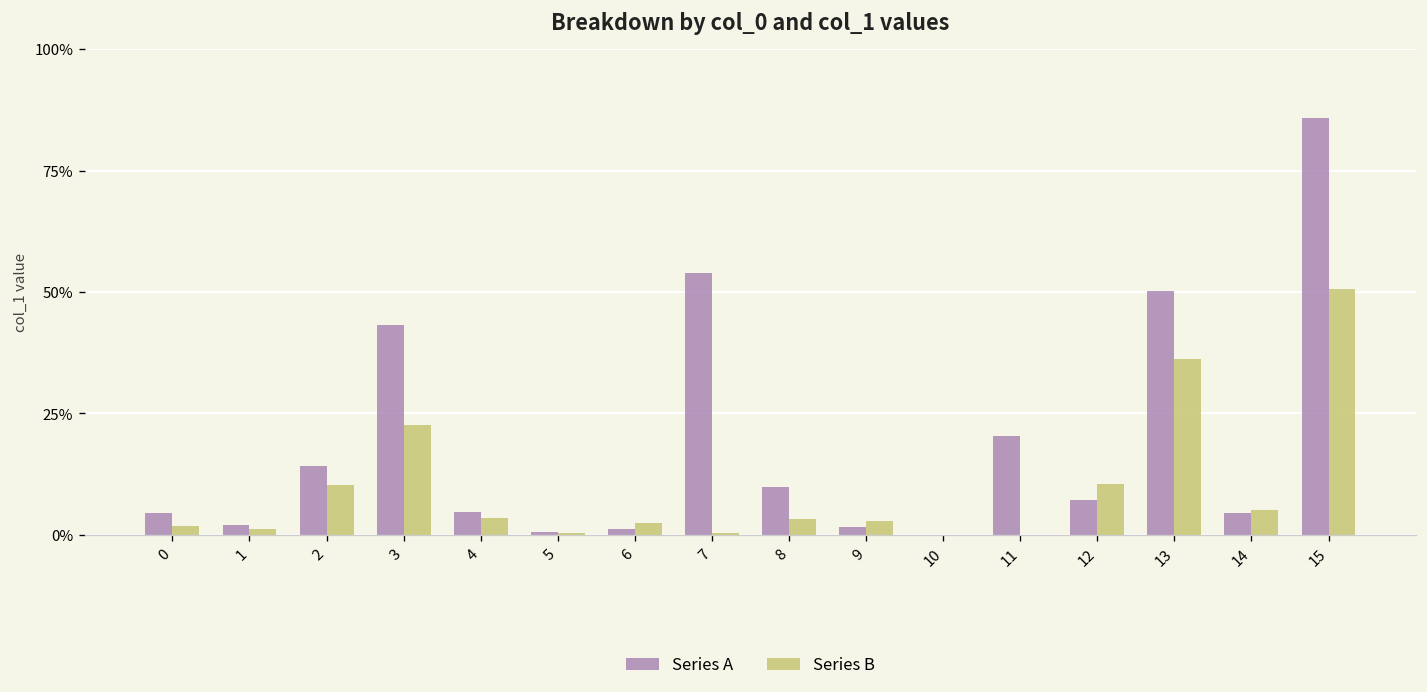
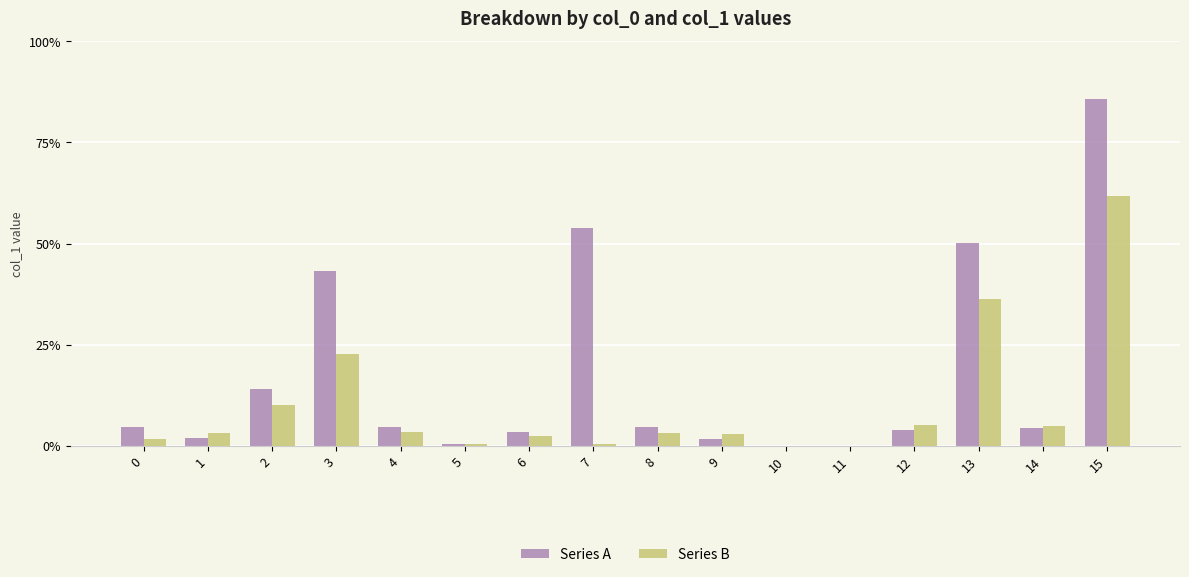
  {
    "Series A": {
      "0": "5%",
      "1": "2%",
      "2": "14%",
      "3": "43%",
      "4": "5%",
-     "6": "1%",
+     "6": "3%",
      "7": "54%",
-     "8": "10%",
+     "8": "5%",
      "9": "2%",
-     "11": "20%",
-     "12": "7%",
+     "11": "0%",
+     "12": "4%",
      "13": "50%",
      "14": "4%",
      "15": "86%"
    },
    "Series B": {
      "0": "2%",
-     "1": "1%",
+     "1": "3%",
      "2": "10%",
      "3": "23%",
      "4": "3%",
      "6": "3%",
      "8": "3%",
      "9": "3%",
-     "12": "11%",
+     "12": "5%",
      "13": "36%",
      "14": "5%",
-     "15": "51%"
+     "15": "62%"
    }
  }
